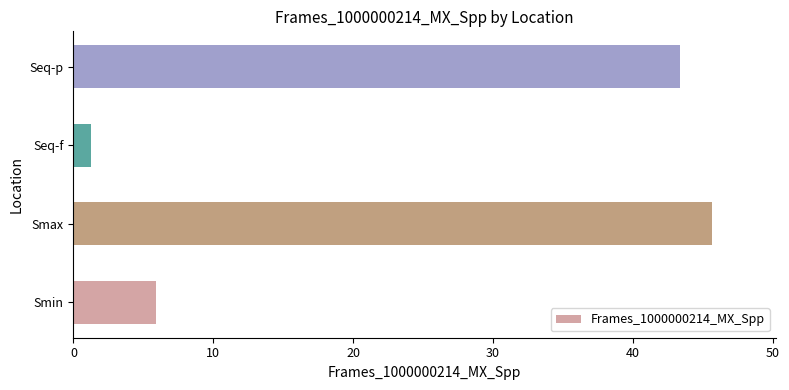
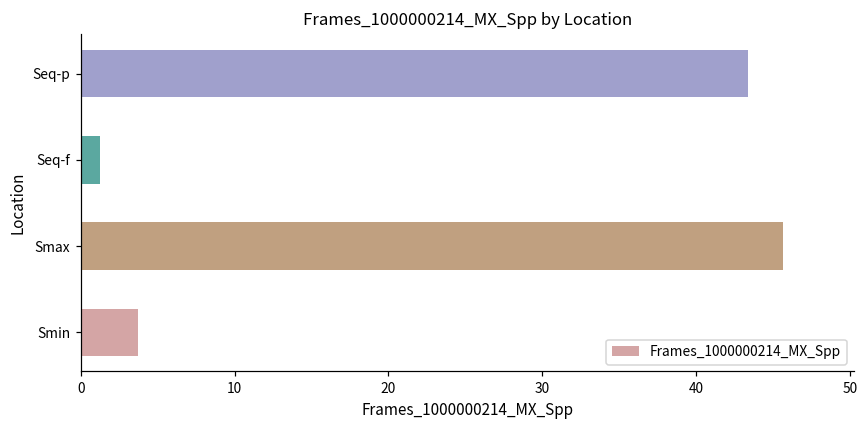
  {
    "Seq-p": 43.4,
    "Seq-f": 1.2,
    "Smax": 45.7,
-   "Smin": 5.9
+   "Smin": 3.7
  }
